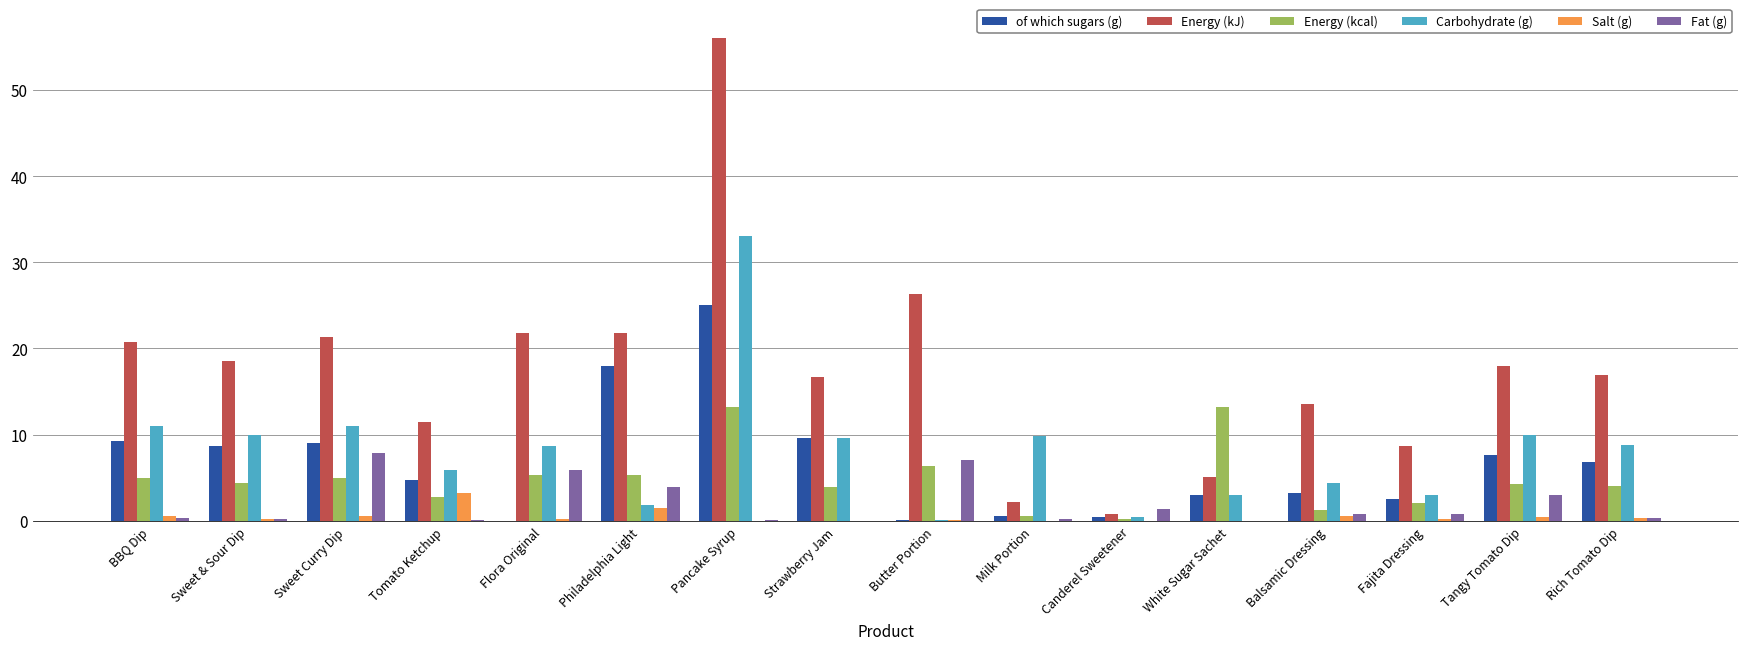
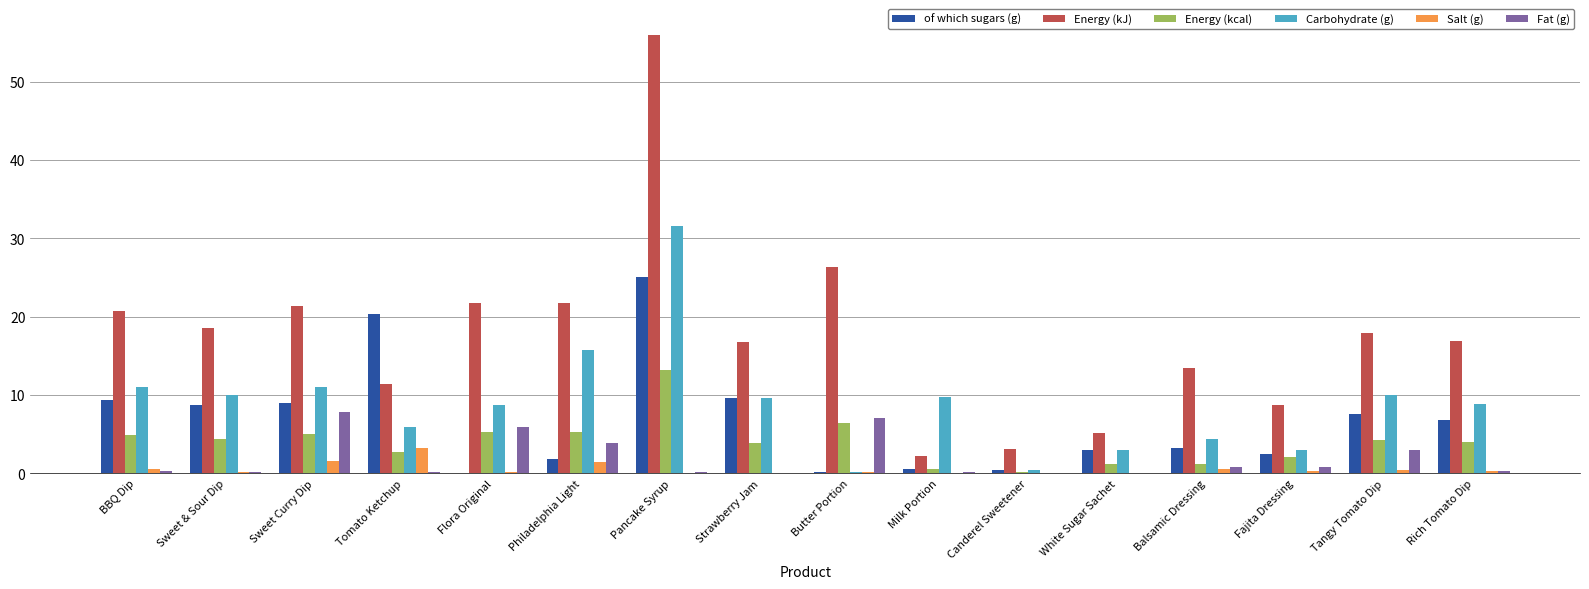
  {
    "of which sugars (g)": {
      "BBQ Dip": 9,
      "Sweet & Sour Dip": 9,
      "Sweet Curry Dip": 9,
-     "Tomato Ketchup": 5,
+     "Tomato Ketchup": 20,
      "Flora Original": 0,
-     "Philadelphia Light": 18,
+     "Philadelphia Light": 2,
      "Pancake Syrup": 25,
      "Strawberry Jam": 10,
      "Milk Portion": 1,
      "Canderel Sweetener": 0,
      "White Sugar Sachet": 3,
      "Balsamic Dressing": 3,
      "Fajita Dressing": 3,
      "Tangy Tomato Dip": 8,
      "Rich Tomato Dip": 7
    },
    "Energy (kJ)": {
      "BBQ Dip": 21,
      "Sweet & Sour Dip": 19,
      "Sweet Curry Dip": 21,
      "Tomato Ketchup": 11,
      "Flora Original": 22,
      "Philadelphia Light": 22,
      "Pancake Syrup": 56,
      "Strawberry Jam": 17,
      "Butter Portion": 26,
      "Milk Portion": 2,
-     "Canderel Sweetener": 1,
+     "Canderel Sweetener": 3,
      "White Sugar Sachet": 5,
      "Balsamic Dressing": 14,
      "Fajita Dressing": 9,
      "Tangy Tomato Dip": 18,
      "Rich Tomato Dip": 17
    },
    "Energy (kcal)": {
      "BBQ Dip": 5,
      "Sweet & Sour Dip": 4,
      "Sweet Curry Dip": 5,
      "Tomato Ketchup": 3,
      "Flora Original": 5,
      "Philadelphia Light": 5,
      "Pancake Syrup": 13,
      "Strawberry Jam": 4,
      "Butter Portion": 6,
      "Milk Portion": 1,
-     "White Sugar Sachet": 13,
+     "White Sugar Sachet": 1,
      "Balsamic Dressing": 1,
      "Fajita Dressing": 2,
      "Tangy Tomato Dip": 4,
      "Rich Tomato Dip": 4
    },
    "Carbohydrate (g)": {
      "BBQ Dip": 11,
      "Sweet & Sour Dip": 10,
      "Sweet Curry Dip": 11,
      "Tomato Ketchup": 6,
      "Flora Original": 9,
-     "Philadelphia Light": 2,
-     "Pancake Syrup": 33,
+     "Philadelphia Light": 16,
+     "Pancake Syrup": 32,
      "Strawberry Jam": 10,
      "Milk Portion": 10,
      "Canderel Sweetener": 0,
      "White Sugar Sachet": 3,
      "Balsamic Dressing": 4,
      "Fajita Dressing": 3,
      "Tangy Tomato Dip": 10,
      "Rich Tomato Dip": 9
    },
    "Salt (g)": {
      "BBQ Dip": 1,
-     "Sweet Curry Dip": 1,
+     "Sweet Curry Dip": 2,
      "Tomato Ketchup": 3,
      "Philadelphia Light": 1,
      "Pancake Syrup": 0,
      "Canderel Sweetener": 0,
      "White Sugar Sachet": 0,
      "Balsamic Dressing": 1,
      "Tangy Tomato Dip": 0
    },
    "Fat (g)": {
      "Sweet Curry Dip": 8,
      "Flora Original": 6,
      "Philadelphia Light": 4,
      "Strawberry Jam": 0,
      "Butter Portion": 7,
-     "Canderel Sweetener": 1,
+     "Canderel Sweetener": 0,
      "White Sugar Sachet": 0,
      "Balsamic Dressing": 1,
      "Fajita Dressing": 1,
      "Tangy Tomato Dip": 3
    }
  }
